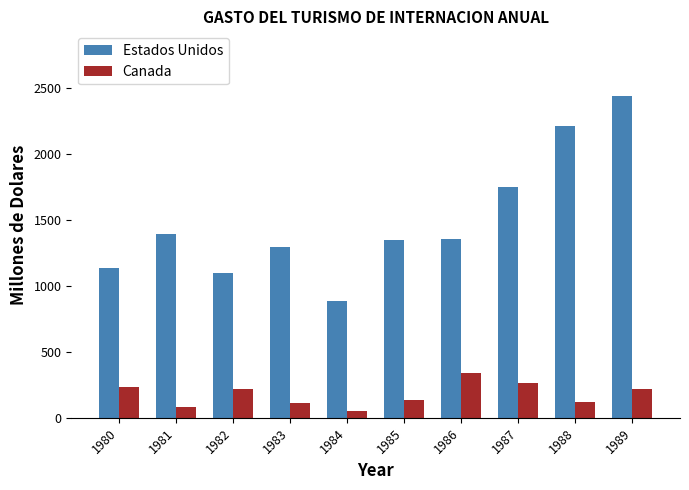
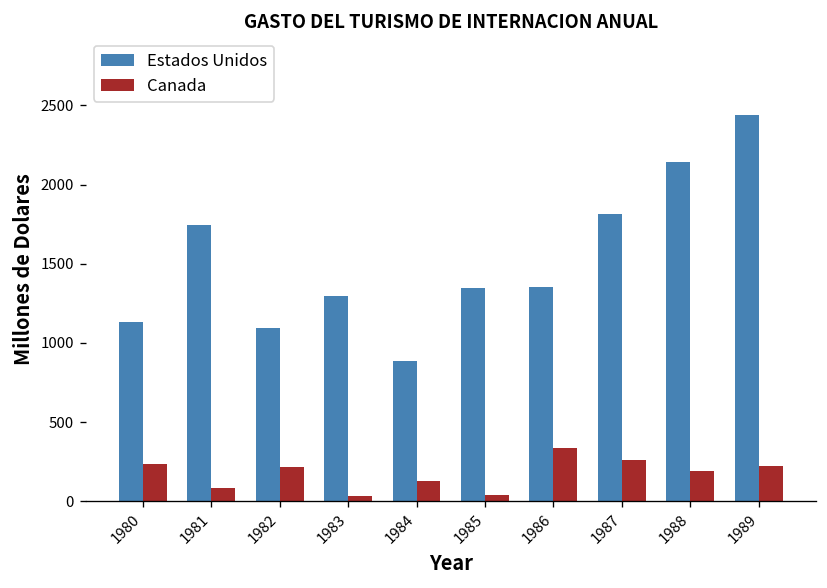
  {
    "Estados Unidos": {
      "1980": 1130,
-     "1981": 1390,
+     "1981": 1740,
      "1982": 1090,
      "1983": 1290,
      "1984": 880,
      "1985": 1350,
      "1986": 1350,
-     "1987": 1750,
-     "1988": 2210,
+     "1987": 1810,
+     "1988": 2140,
      "1989": 2440
    },
    "Canada": {
      "1980": 230,
      "1981": 80,
      "1982": 220,
-     "1983": 110,
-     "1984": 50,
-     "1985": 130,
+     "1983": 40,
+     "1984": 130,
+     "1985": 40,
      "1986": 340,
      "1987": 260,
-     "1988": 120,
+     "1988": 190,
      "1989": 220
    }
  }
